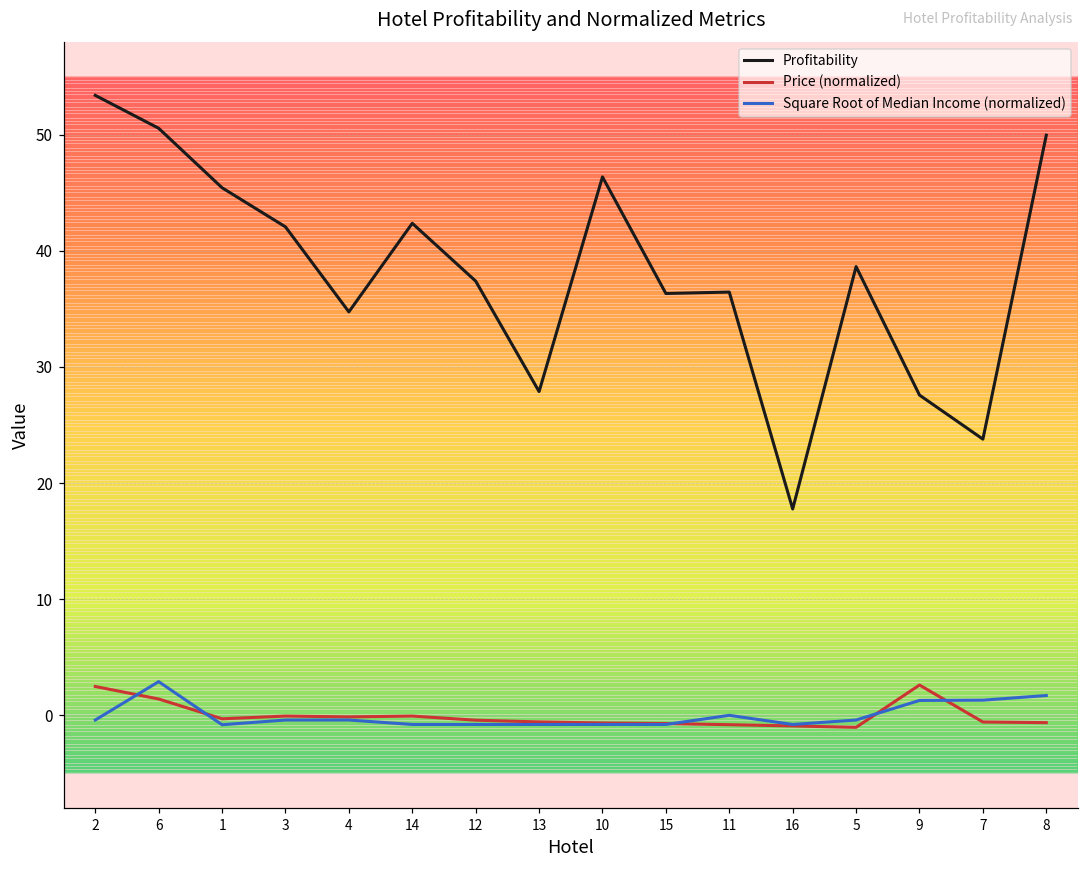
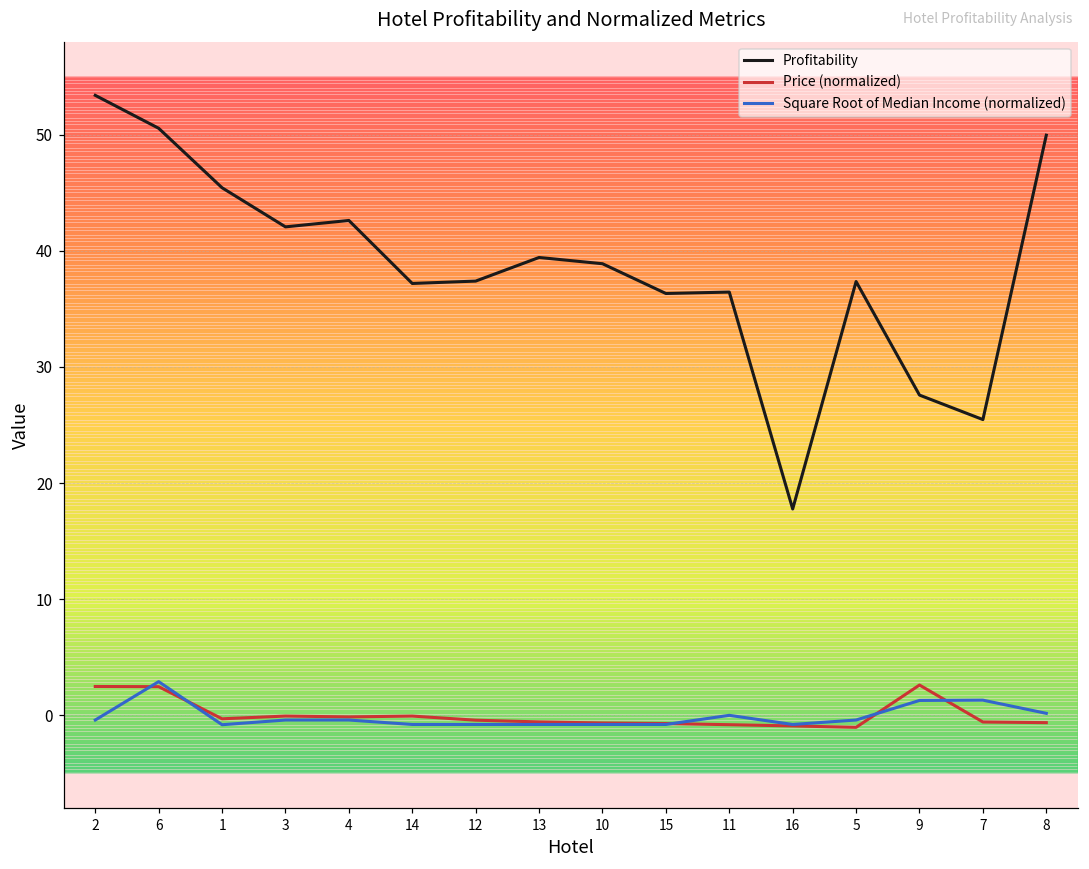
  {
    "Profitability": {
      "2": 53.4,
      "6": 50.5,
      "1": 45.4,
      "3": 42.1,
-     "4": 34.7,
-     "14": 42.4,
+     "4": 42.6,
+     "14": 37.2,
      "12": 37.4,
-     "13": 27.9,
-     "10": 46.4,
+     "13": 39.4,
+     "10": 38.9,
      "15": 36.3,
      "11": 36.4,
      "16": 17.8,
-     "5": 38.6,
+     "5": 37.3,
      "9": 27.6,
-     "7": 23.8,
+     "7": 25.5,
      "8": 49.9
    },
    "Price (normalized)": {
      "2": 2.5,
-     "6": 1.4,
+     "6": 2.5,
      "1": -0.3,
      "3": -0.1,
      "4": -0.1,
      "14": -0.1,
      "12": -0.4,
      "11": -0.8,
      "5": -1.0,
      "9": 2.6,
      "7": -0.6,
      "8": -0.6
    },
    "Square Root of Median Income (normalized)": {
      "2": -0.4,
      "6": 2.9,
      "1": -0.8,
      "3": -0.4,
      "4": -0.4,
      "14": -0.8,
      "12": -0.8,
      "11": 0.0,
      "5": -0.4,
      "9": 1.3,
      "7": 1.3,
-     "8": 1.7
+     "8": 0.2
    }
  }
